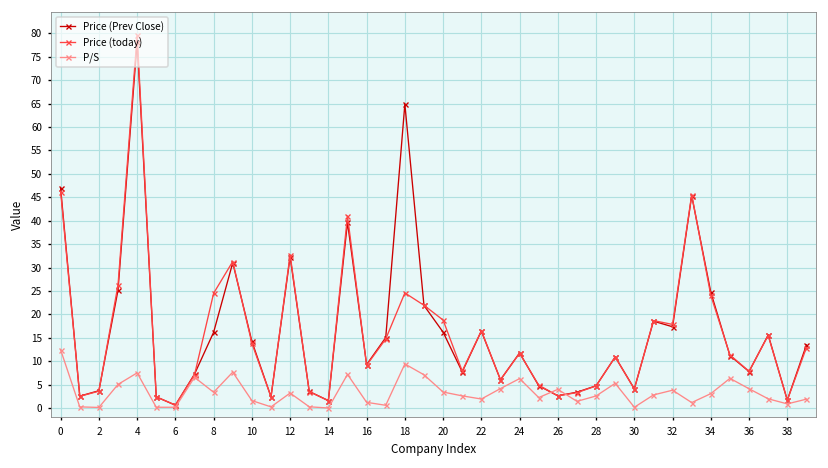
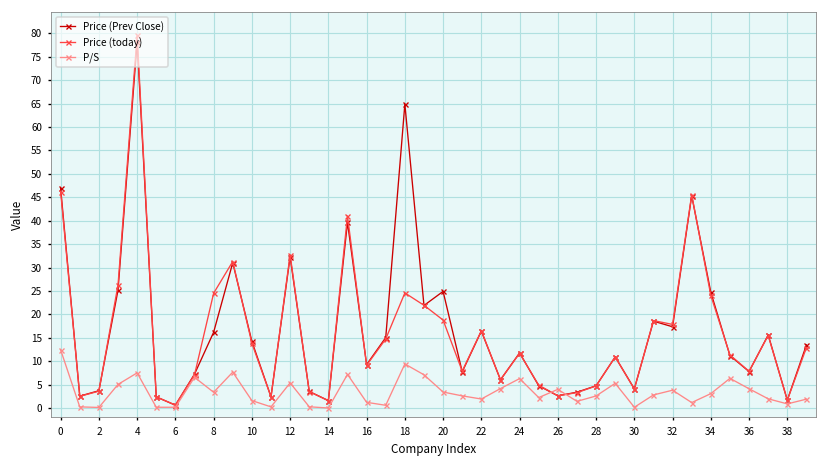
  {
    "Price (Prev Close)": {
      "0": 47,
      "8": 16,
      "18": 65,
-     "20": 16,
+     "20": 25,
      "34": 25
    },
    "Price (today)": {
      "0": 46,
      "8": 25,
      "18": 25,
      "20": 19,
      "34": 24
    },
    "P/S": {
      "0": 12,
      "2": 0,
      "4": 8,
      "8": 3,
      "10": 2,
-     "12": 3,
+     "12": 5,
      "14": 0,
      "16": 1,
      "18": 9,
      "20": 3,
      "22": 2,
      "24": 6,
      "26": 4,
      "28": 3,
      "30": 0,
      "32": 4,
      "34": 3,
      "36": 4,
      "38": 1
    }
  }
